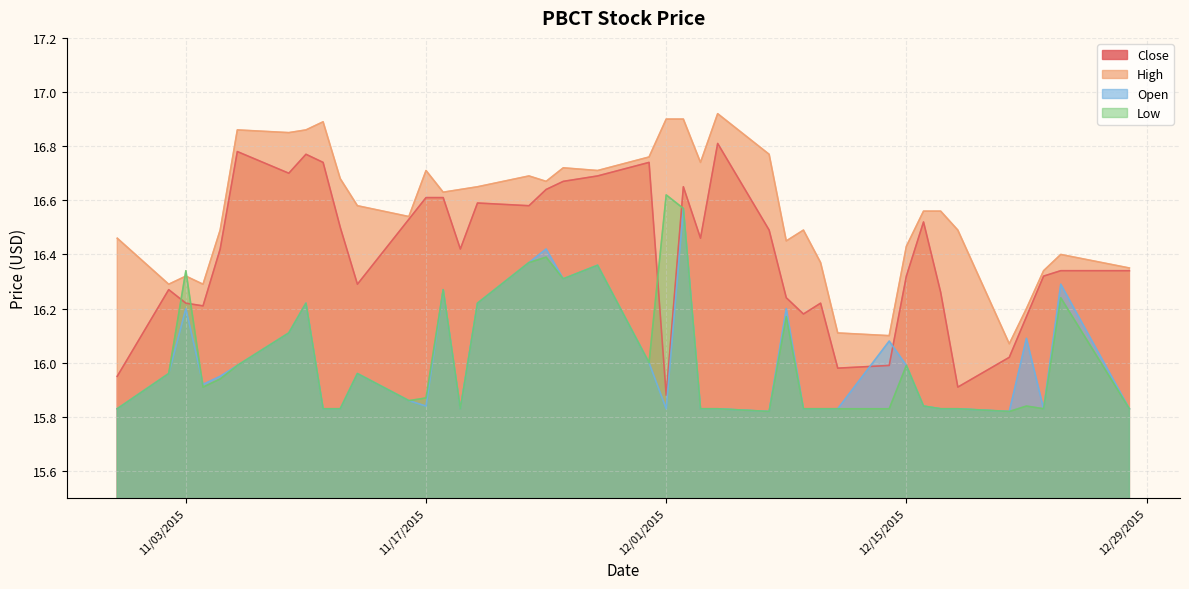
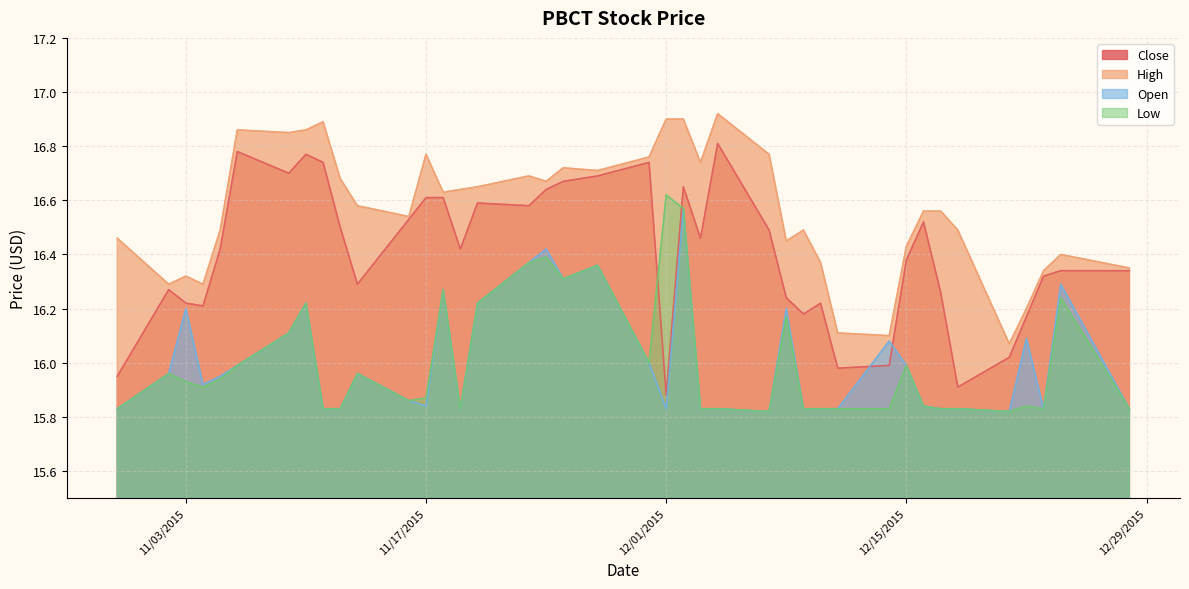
  {
    "Close": {
      "11/03/2015": 16.22,
      "11/17/2015": 16.61,
      "12/01/2015": 15.88,
-     "12/15/2015": 16.32
+     "12/15/2015": 16.38
    },
    "High": {
      "11/03/2015": 16.32,
-     "11/17/2015": 16.71,
+     "11/17/2015": 16.77,
      "12/01/2015": 16.90,
      "12/15/2015": 16.43
    },
    "Open": {
      "11/03/2015": 16.20,
      "11/17/2015": 15.84,
      "12/01/2015": 15.83
    },
    "Low": {
-     "11/03/2015": 16.34,
+     "11/03/2015": 15.93,
      "11/17/2015": 15.87,
      "12/01/2015": 16.62
    }
  }
